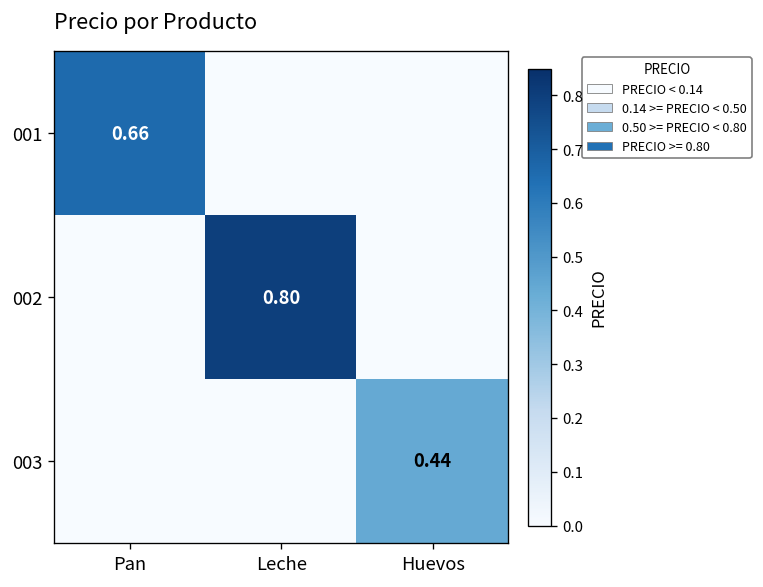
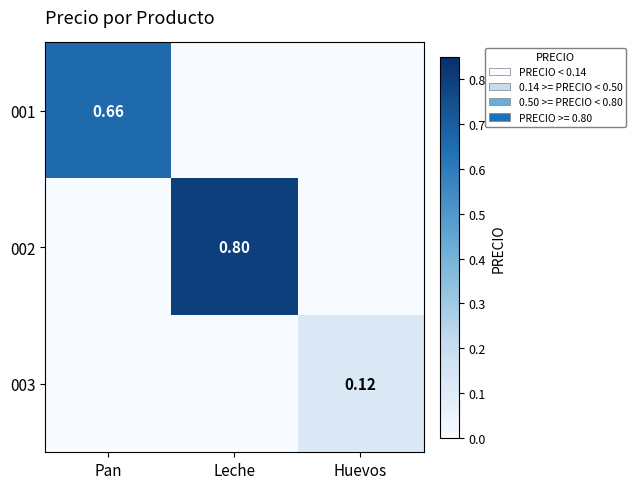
  {
    "001": {
      "Pan": 0.66
    },
    "002": {
      "Leche": 0.80
    },
    "003": {
-     "Huevos": 0.44
+     "Huevos": 0.12
    }
  }
